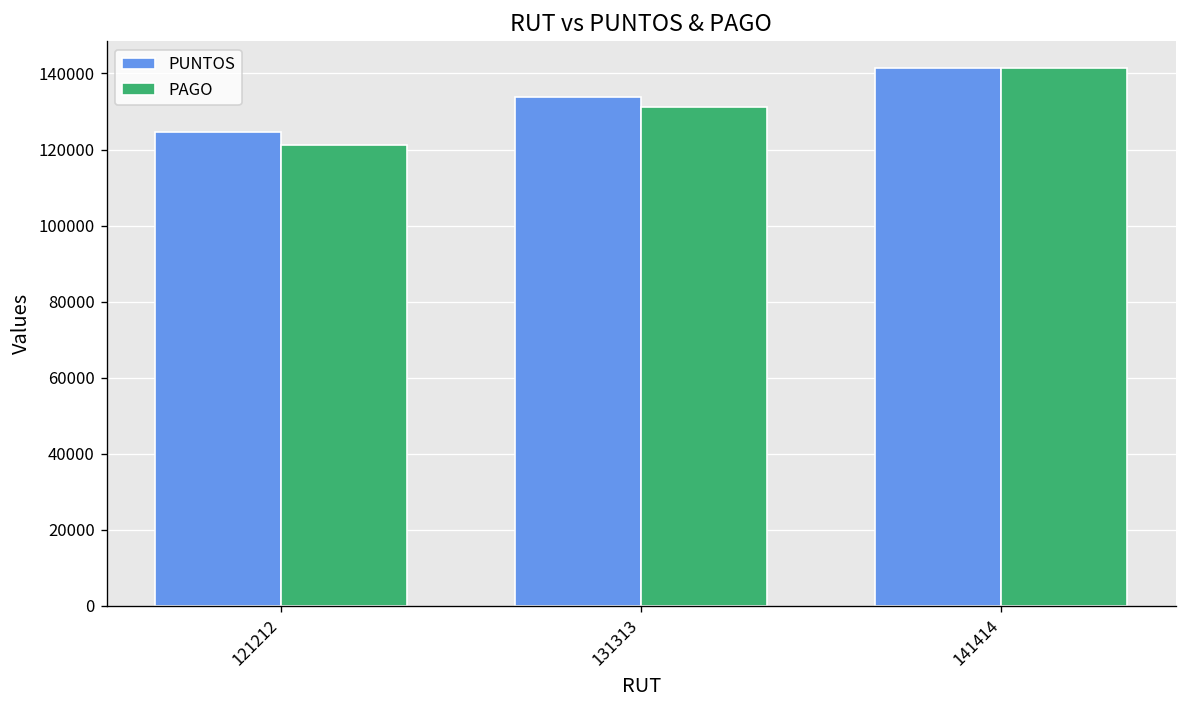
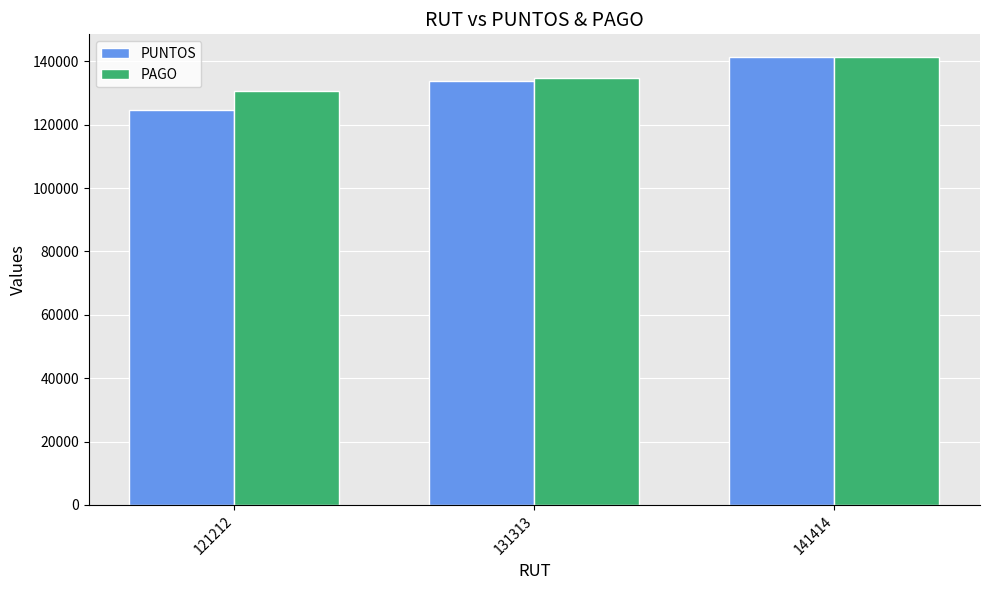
  {
    "PUNTOS": {
      "121212": 125000,
      "131313": 134000,
      "141414": 141000
    },
    "PAGO": {
-     "121212": 121000,
-     "131313": 131000,
+     "121212": 131000,
+     "131313": 135000,
      "141414": 141000
    }
  }
